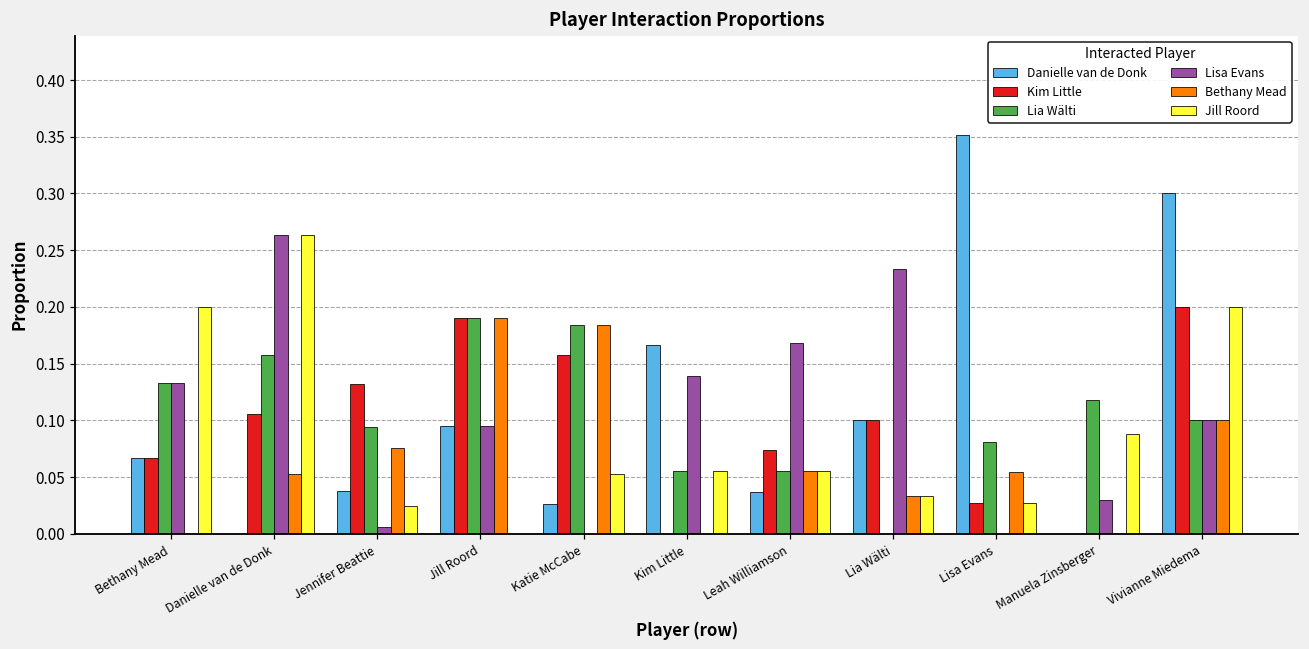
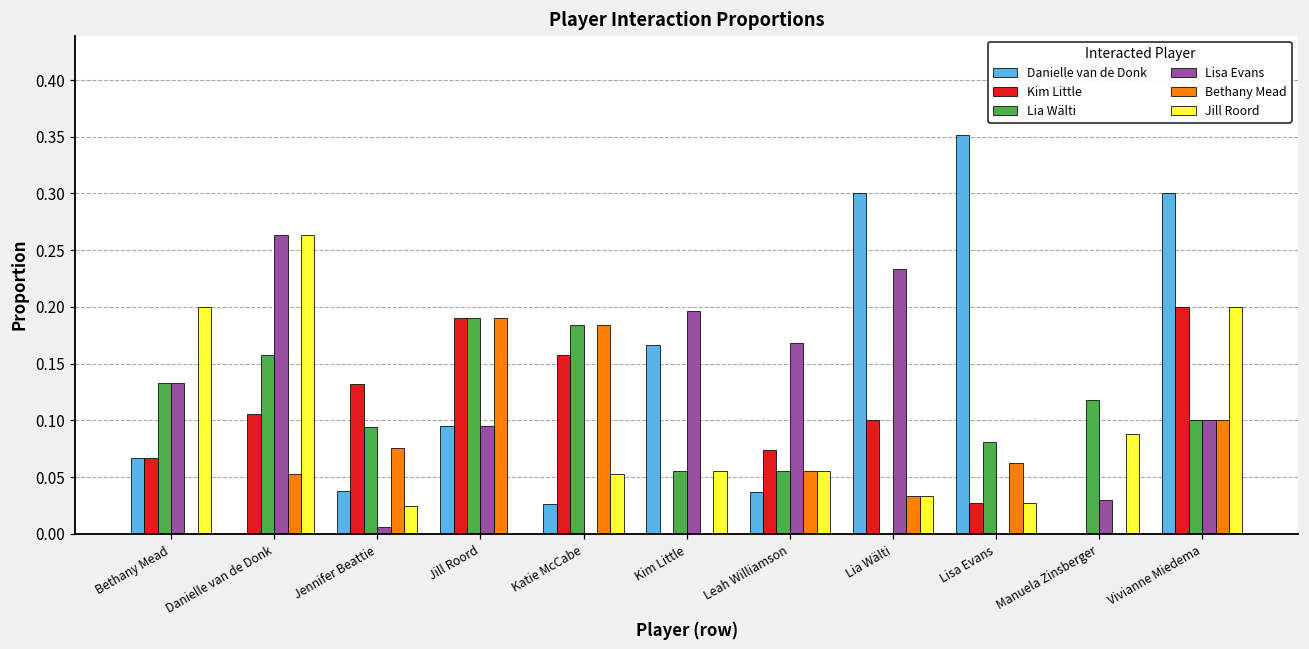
  {
    "Danielle van de Donk": {
      "Bethany Mead": 0.067,
      "Danielle van de Donk": 0.0,
      "Jennifer Beattie": 0.038,
      "Jill Roord": 0.095,
      "Katie McCabe": 0.026,
      "Kim Little": 0.167,
      "Leah Williamson": 0.037,
-     "Lia Wälti": 0.1,
+     "Lia Wälti": 0.3,
      "Lisa Evans": 0.351,
      "Manuela Zinsberger": 0.0,
      "Vivianne Miedema": 0.3
    },
    "Kim Little": {
      "Bethany Mead": 0.067,
      "Danielle van de Donk": 0.105,
      "Jennifer Beattie": 0.132,
      "Jill Roord": 0.190,
      "Katie McCabe": 0.158,
      "Kim Little": 0.000,
      "Leah Williamson": 0.074,
      "Lia Wälti": 0.100,
      "Lisa Evans": 0.027,
      "Manuela Zinsberger": 0.000,
      "Vivianne Miedema": 0.200
    },
    "Lia Wälti": {
      "Bethany Mead": 0.133,
      "Danielle van de Donk": 0.158,
      "Jennifer Beattie": 0.094,
      "Jill Roord": 0.190,
      "Katie McCabe": 0.184,
      "Kim Little": 0.056,
      "Leah Williamson": 0.056,
      "Lia Wälti": 0.000,
      "Lisa Evans": 0.081,
      "Manuela Zinsberger": 0.118,
      "Vivianne Miedema": 0.100
    },
    "Lisa Evans": {
      "Bethany Mead": 0.133,
      "Danielle van de Donk": 0.263,
      "Jennifer Beattie": 0.006,
      "Jill Roord": 0.095,
      "Katie McCabe": 0.000,
-     "Kim Little": 0.139,
+     "Kim Little": 0.196,
      "Leah Williamson": 0.168,
      "Lia Wälti": 0.233,
      "Lisa Evans": 0.000,
      "Manuela Zinsberger": 0.029,
      "Vivianne Miedema": 0.100
    },
    "Bethany Mead": {
      "Bethany Mead": 0.000,
      "Danielle van de Donk": 0.053,
      "Jennifer Beattie": 0.075,
      "Jill Roord": 0.190,
      "Katie McCabe": 0.184,
      "Kim Little": 0.000,
      "Leah Williamson": 0.056,
      "Lia Wälti": 0.033,
-     "Lisa Evans": 0.054,
+     "Lisa Evans": 0.062,
      "Manuela Zinsberger": 0.000,
      "Vivianne Miedema": 0.100
    },
    "Jill Roord": {
      "Bethany Mead": 0.200,
      "Danielle van de Donk": 0.263,
      "Jennifer Beattie": 0.025,
      "Jill Roord": 0.000,
      "Katie McCabe": 0.053,
      "Kim Little": 0.056,
      "Leah Williamson": 0.056,
      "Lia Wälti": 0.033,
      "Lisa Evans": 0.027,
      "Manuela Zinsberger": 0.088,
      "Vivianne Miedema": 0.200
    }
  }
